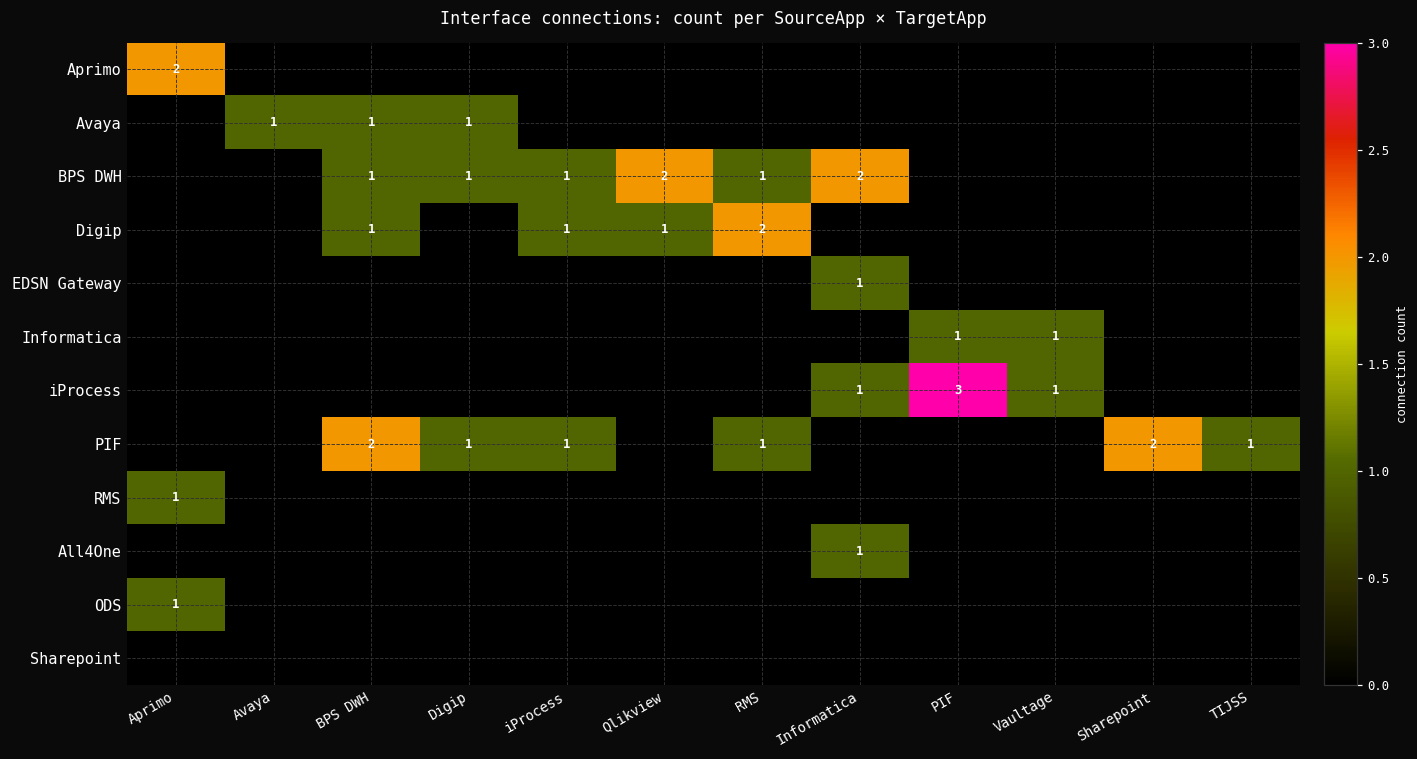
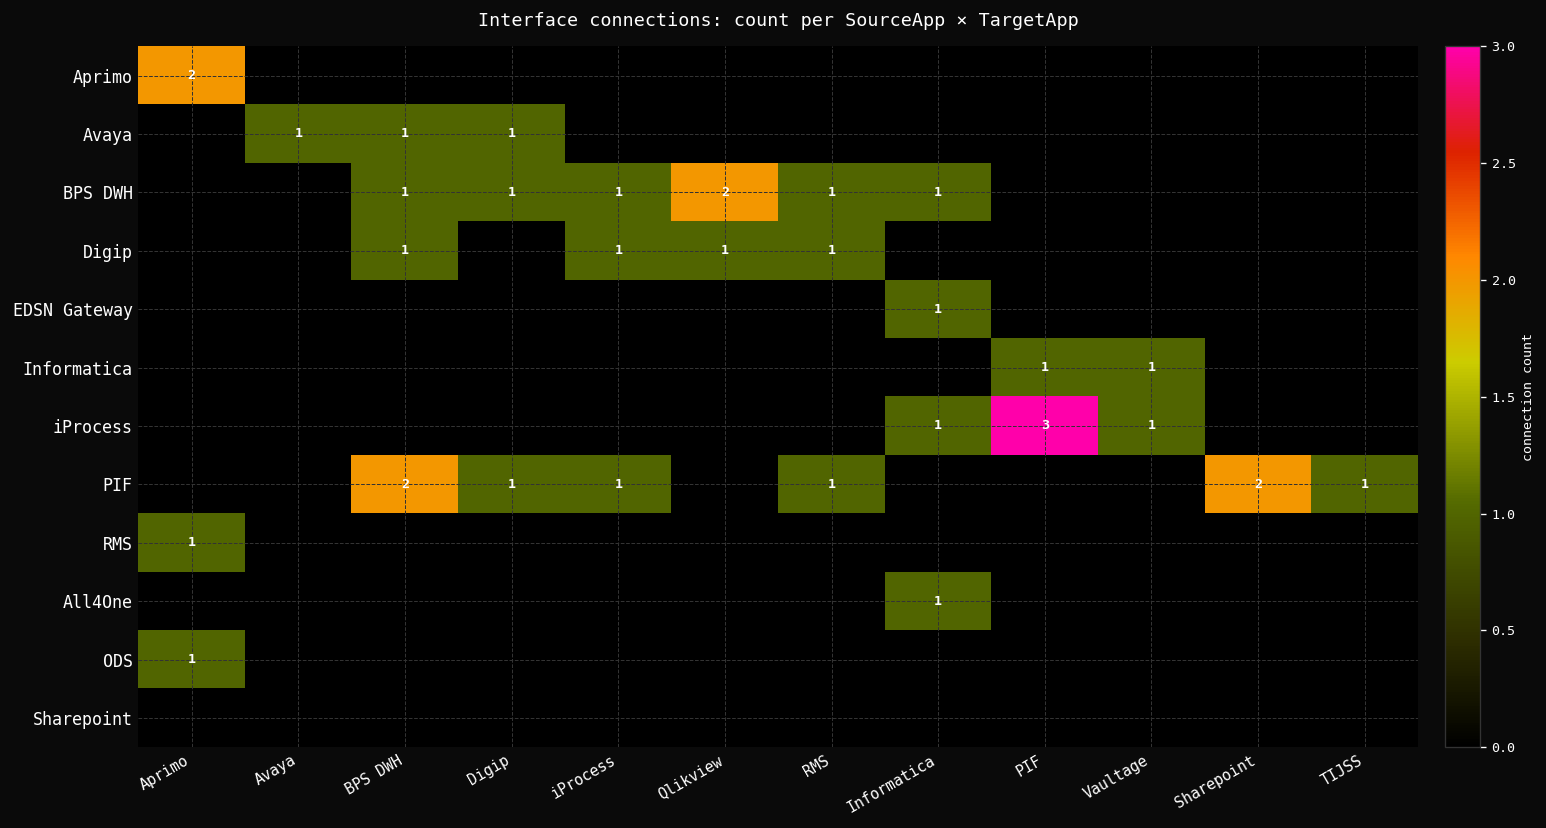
  {
    "Aprimo": {
      "Aprimo": 2
    },
    "Avaya": {
      "Avaya": 1,
      "BPS DWH": 1,
      "Digip": 1
    },
    "BPS DWH": {
      "BPS DWH": 1,
      "Digip": 1,
      "iProcess": 1,
      "Qlikview": 2,
      "RMS": 1,
-     "Informatica": 2
+     "Informatica": 1
    },
    "Digip": {
      "BPS DWH": 1,
      "iProcess": 1,
      "Qlikview": 1,
-     "RMS": 2
+     "RMS": 1
    },
    "EDSN Gateway": {
      "Informatica": 1
    },
    "Informatica": {
      "PIF": 1,
      "Vaultage": 1
    },
    "iProcess": {
      "Informatica": 1,
      "PIF": 3,
      "Vaultage": 1
    },
    "PIF": {
      "BPS DWH": 2,
      "Digip": 1,
      "iProcess": 1,
      "RMS": 1,
      "Sharepoint": 2,
      "TIJSS": 1
    },
    "RMS": {
      "Aprimo": 1
    },
    "All4One": {
      "Informatica": 1
    },
    "ODS": {
      "Aprimo": 1
    }
  }
